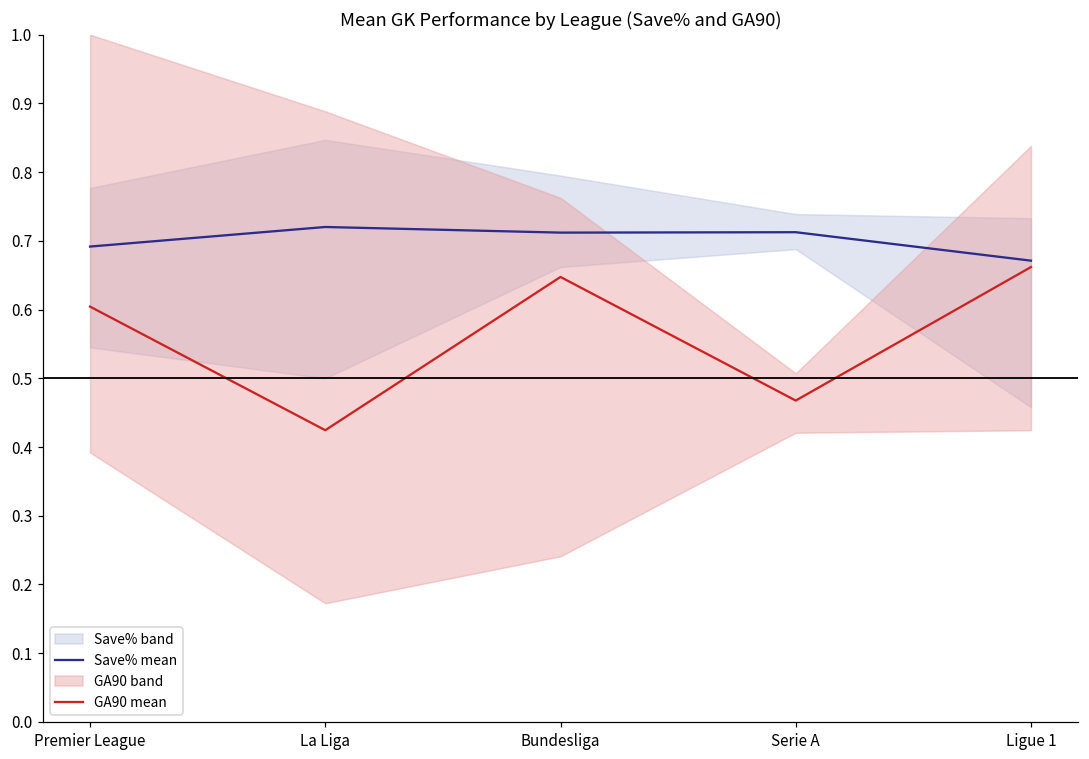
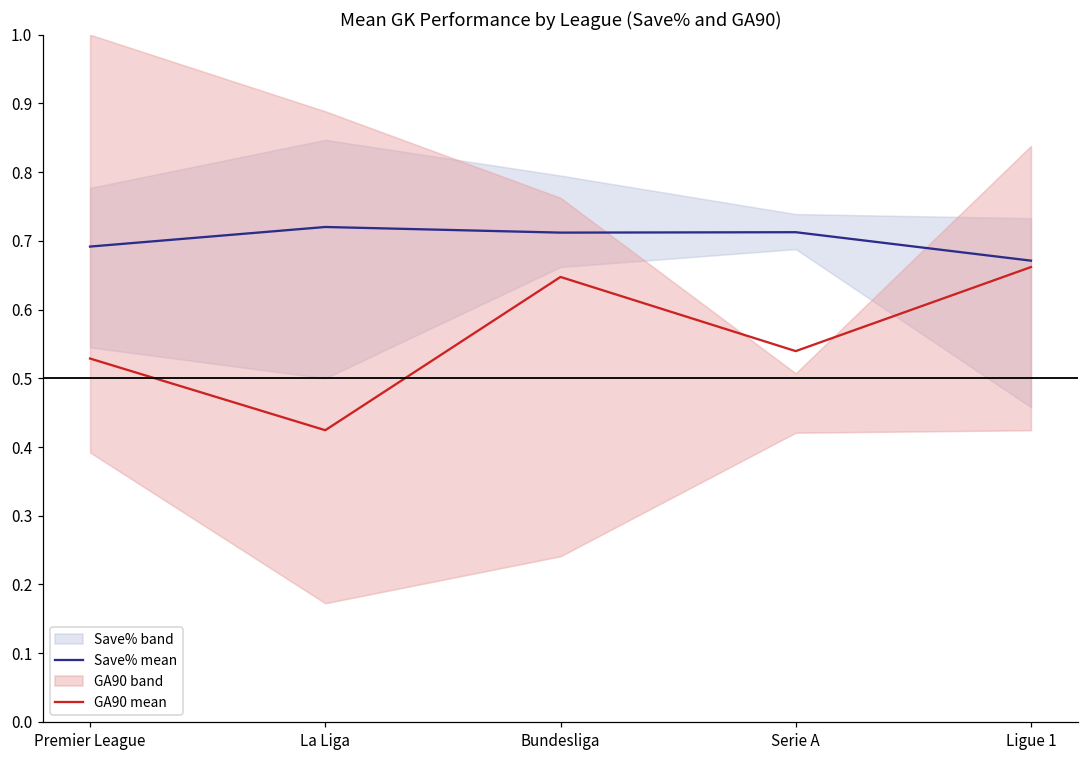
  {
    "Save% mean": {
      "Premier League": 0.69,
      "La Liga": 0.72,
      "Bundesliga": 0.71,
      "Serie A": 0.71,
      "Ligue 1": 0.67
    },
    "GA90 mean": {
-     "Premier League": 0.60,
+     "Premier League": 0.53,
      "La Liga": 0.42,
      "Bundesliga": 0.65,
-     "Serie A": 0.47,
+     "Serie A": 0.54,
      "Ligue 1": 0.66
    }
  }
